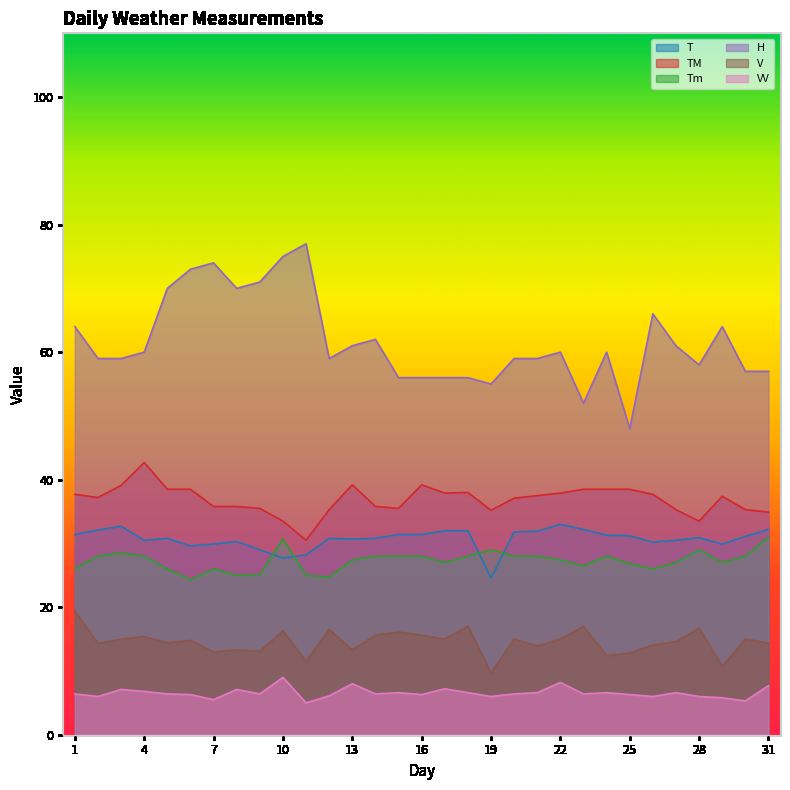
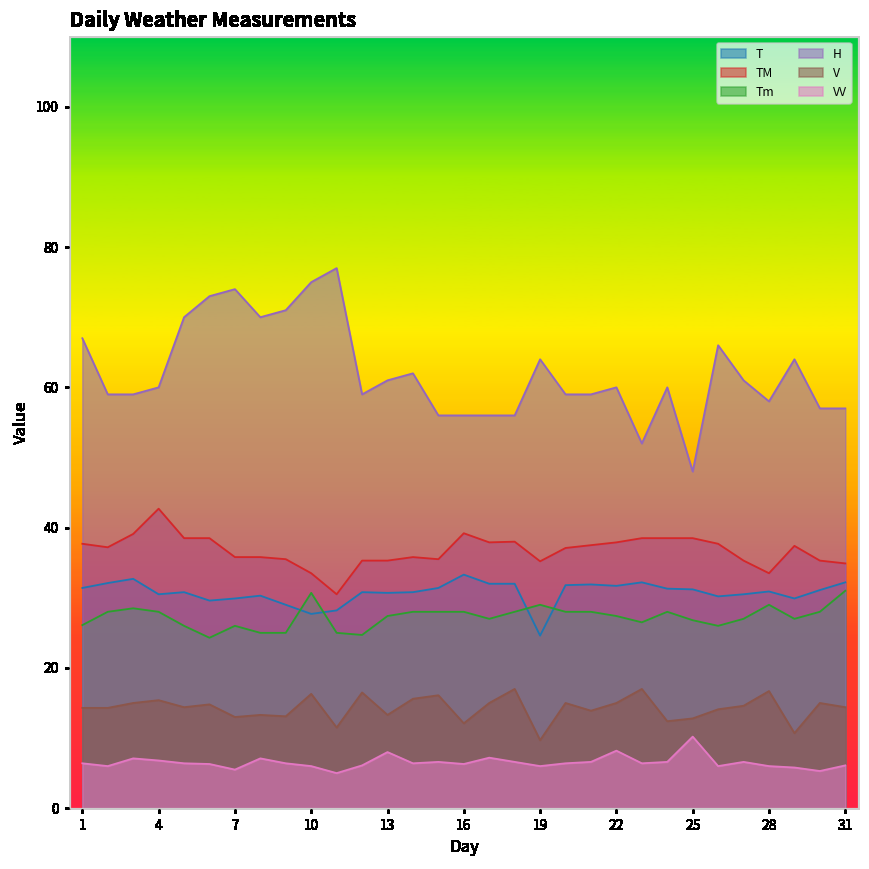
  {
    "T": {
      "1": 31,
      "4": 31,
      "7": 30,
      "10": 28,
      "13": 31,
-     "16": 31,
+     "16": 33,
      "19": 25,
-     "22": 33,
+     "22": 32,
      "25": 31,
      "28": 31,
      "31": 32
    },
    "TM": {
      "1": 38,
      "4": 43,
      "7": 36,
      "10": 34,
-     "13": 39,
+     "13": 35,
      "16": 39,
      "19": 35,
      "22": 38,
      "25": 39,
      "28": 34,
      "31": 35
    },
    "Tm": {
      "1": 26,
      "4": 28,
      "7": 26,
      "10": 31,
      "13": 27,
      "16": 28,
      "19": 29,
      "22": 27,
      "25": 27,
      "28": 29,
      "31": 31
    },
    "H": {
-     "1": 64,
+     "1": 67,
      "4": 60,
      "7": 74,
      "10": 75,
      "13": 61,
      "16": 56,
-     "19": 55,
+     "19": 64,
      "22": 60,
      "25": 48,
      "28": 58,
      "31": 57
    },
    "V": {
-     "1": 19,
+     "1": 14,
      "4": 15,
      "7": 13,
      "10": 16,
      "13": 13,
-     "16": 16,
+     "16": 12,
      "19": 10,
      "22": 15,
      "25": 13,
      "28": 17,
      "31": 14
    },
    "VV": {
      "1": 6,
      "4": 7,
      "7": 6,
-     "10": 9,
+     "10": 6,
      "13": 8,
      "16": 6,
      "19": 6,
      "22": 8,
-     "25": 6,
+     "25": 10,
      "28": 6,
-     "31": 8
+     "31": 6
    }
  }
